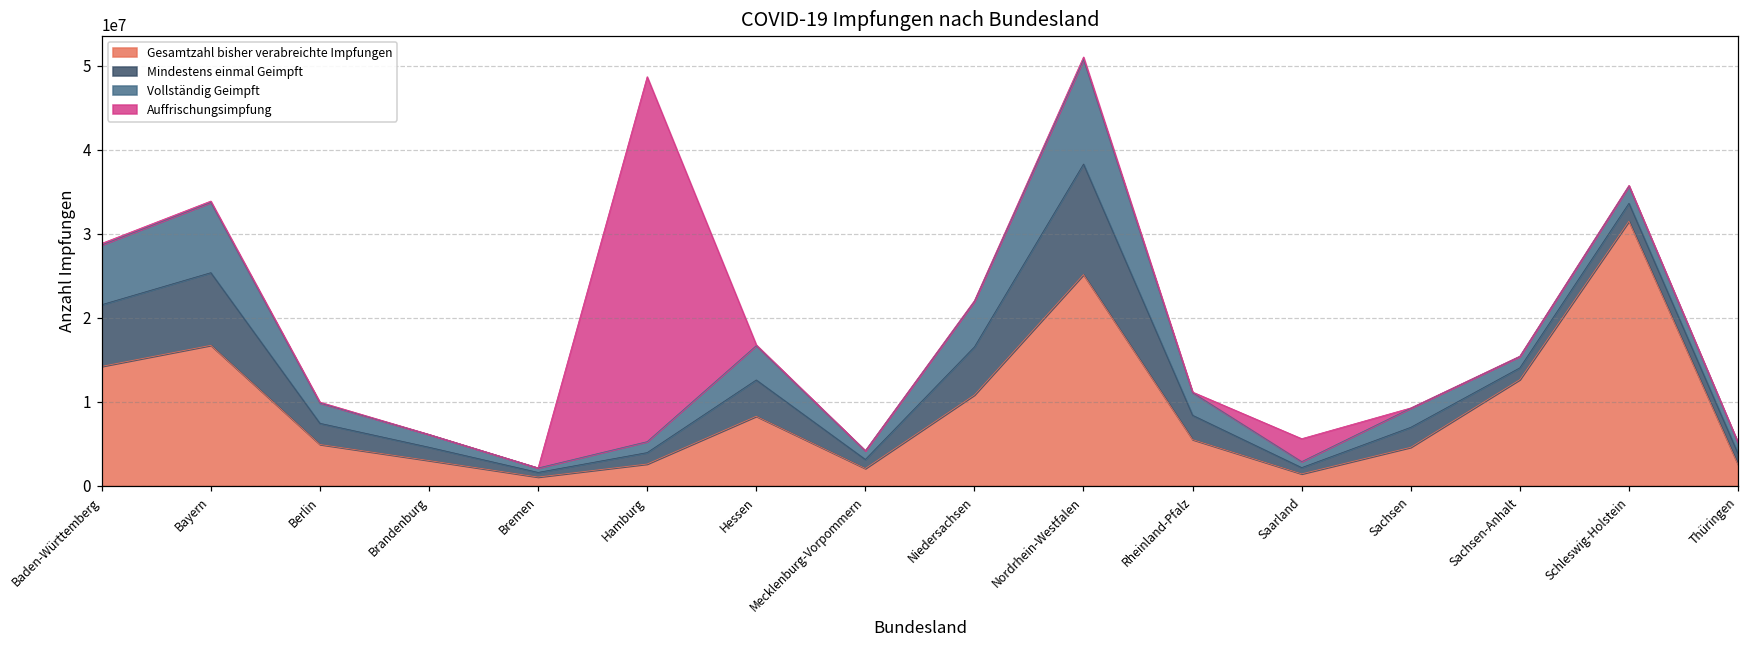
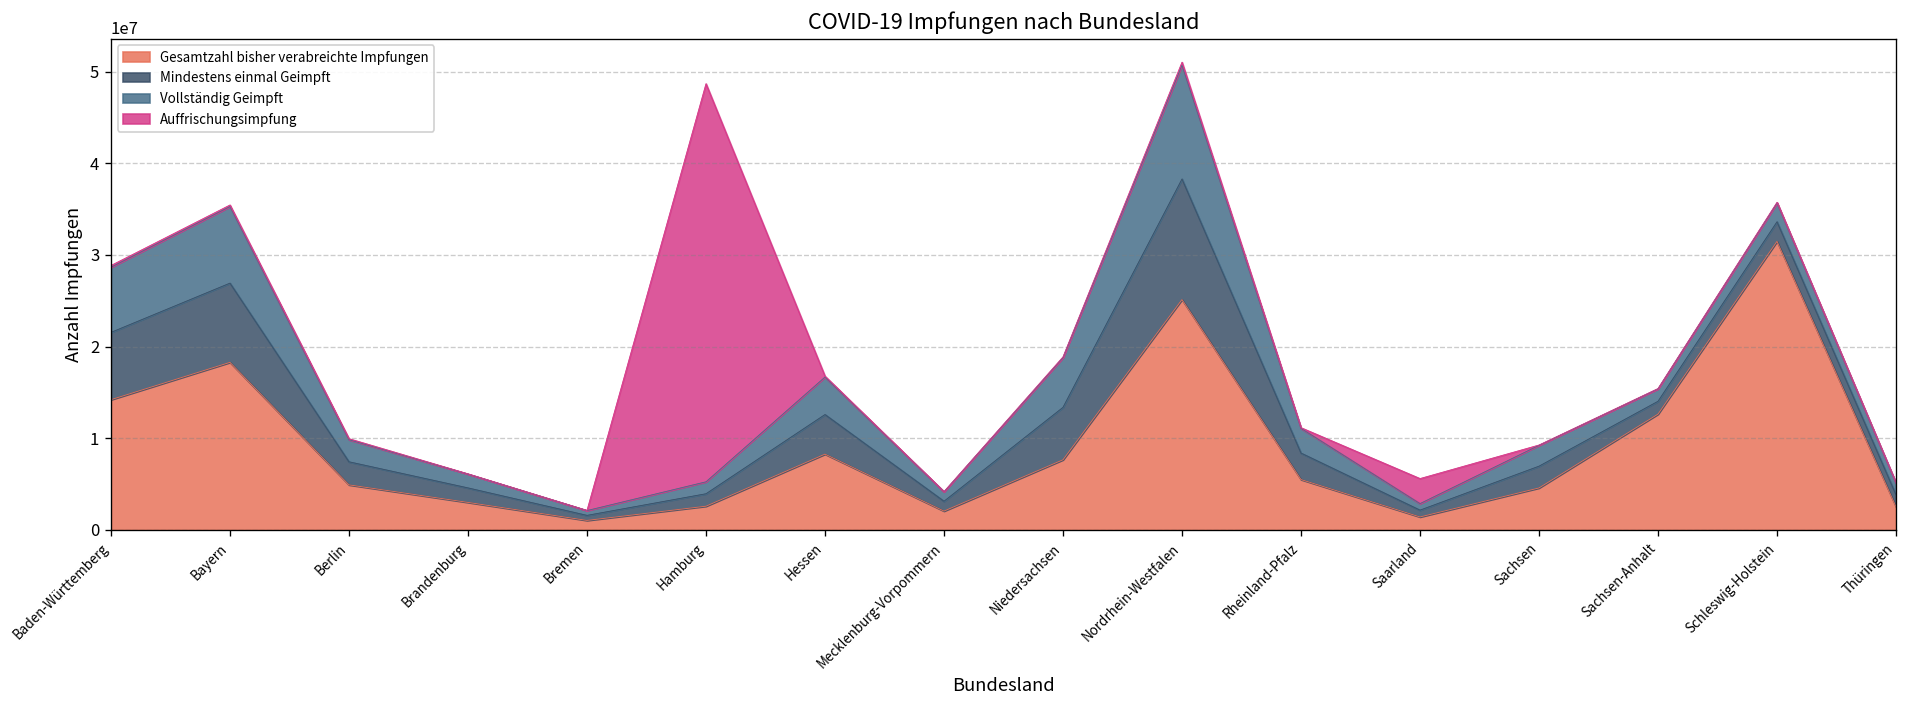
  {
    "Gesamtzahl bisher verabreichte Impfungen": {
      "Baden-Württemberg": 14000000,
-     "Bayern": 17000000,
+     "Bayern": 18000000,
      "Berlin": 5000000,
      "Brandenburg": 3000000,
      "Bremen": 1000000,
      "Hamburg": 3000000,
      "Hessen": 8000000,
      "Mecklenburg-Vorpommern": 2000000,
-     "Niedersachsen": 11000000,
+     "Niedersachsen": 8000000,
      "Nordrhein-Westfalen": 25000000,
      "Rheinland-Pfalz": 6000000,
      "Saarland": 1000000,
      "Sachsen": 5000000,
      "Sachsen-Anhalt": 13000000,
      "Schleswig-Holstein": 31000000,
      "Thüringen": 3000000
    },
    "Auffrischungsimpfung": {
      "Hamburg": 43000000,
      "Saarland": 3000000
    }
  }
